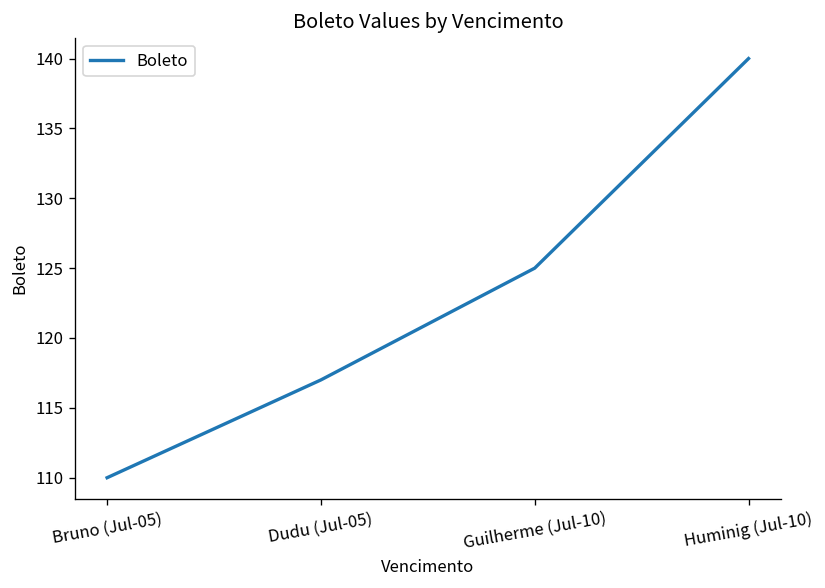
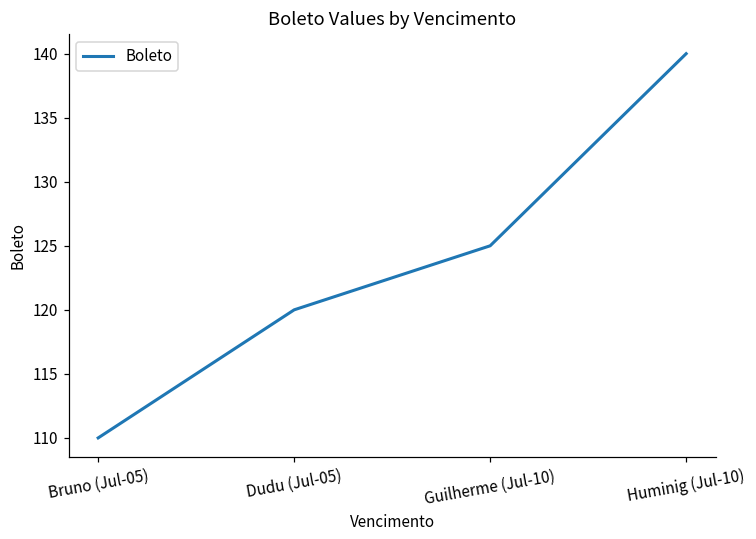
  {
    "Bruno (Jul-05)": 110,
-   "Dudu (Jul-05)": 117,
+   "Dudu (Jul-05)": 120,
    "Guilherme (Jul-10)": 125,
    "Huminig (Jul-10)": 140
  }
